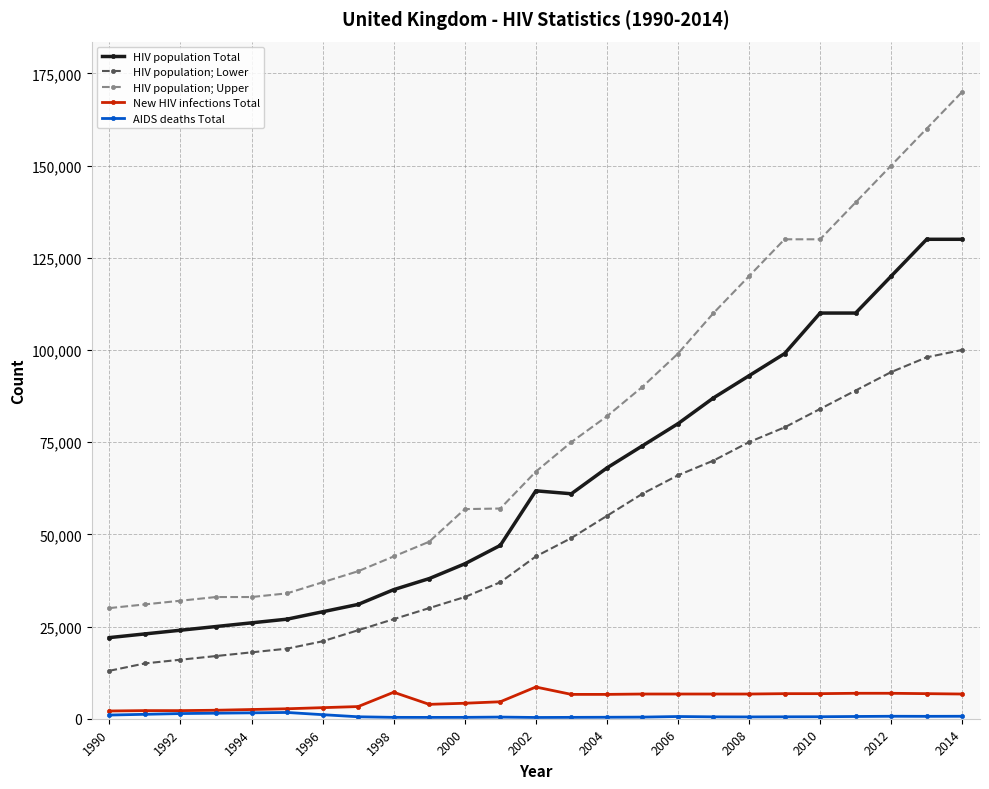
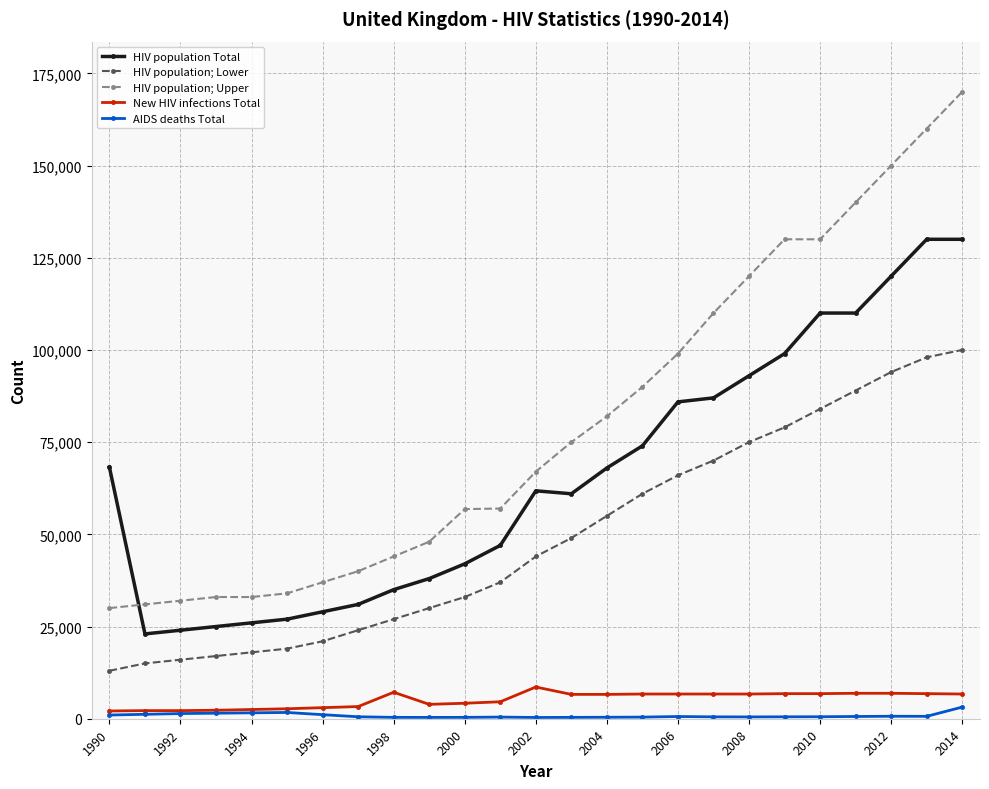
  {
    "HIV population Total": {
-     "1990": "22,000",
+     "1990": "68,000",
      "1992": "24,000",
      "1994": "26,000",
      "1996": "29,000",
      "1998": "35,000",
      "2000": "42,000",
      "2002": "62,000",
      "2004": "68,000",
-     "2006": "80,000",
+     "2006": "86,000",
      "2008": "93,000",
      "2010": "110,000",
      "2012": "120,000",
      "2014": "130,000"
    },
    "HIV population; Lower": {
      "1990": "13,000",
      "1992": "16,000",
      "1994": "18,000",
      "1996": "21,000",
      "1998": "27,000",
      "2000": "33,000",
      "2002": "44,000",
      "2004": "55,000",
      "2006": "66,000",
      "2008": "75,000",
      "2010": "84,000",
      "2012": "94,000",
      "2014": "100,000"
    },
    "HIV population; Upper": {
      "1990": "30,000",
      "1992": "32,000",
      "1994": "33,000",
      "1996": "37,000",
      "1998": "44,000",
      "2000": "57,000",
      "2002": "67,000",
      "2004": "82,000",
      "2006": "99,000",
      "2008": "120,000",
      "2010": "130,000",
      "2012": "150,000",
      "2014": "170,000"
    },
    "New HIV infections Total": {
      "1990": "2,000",
      "1992": "2,000",
      "1994": "3,000",
      "1996": "3,000",
      "1998": "7,000",
      "2000": "4,000",
      "2002": "9,000",
      "2004": "7,000",
      "2006": "7,000",
      "2008": "7,000",
      "2010": "7,000",
      "2012": "7,000",
      "2014": "7,000"
    },
    "AIDS deaths Total": {
      "1990": "1,000",
      "1992": "1,000",
      "1994": "2,000",
      "1996": "1,000",
      "1998": "0",
      "2000": "0",
      "2002": "0",
      "2004": "0",
      "2006": "1,000",
      "2008": "0",
      "2010": "1,000",
      "2012": "1,000",
-     "2014": "1,000"
+     "2014": "3,000"
    }
  }
